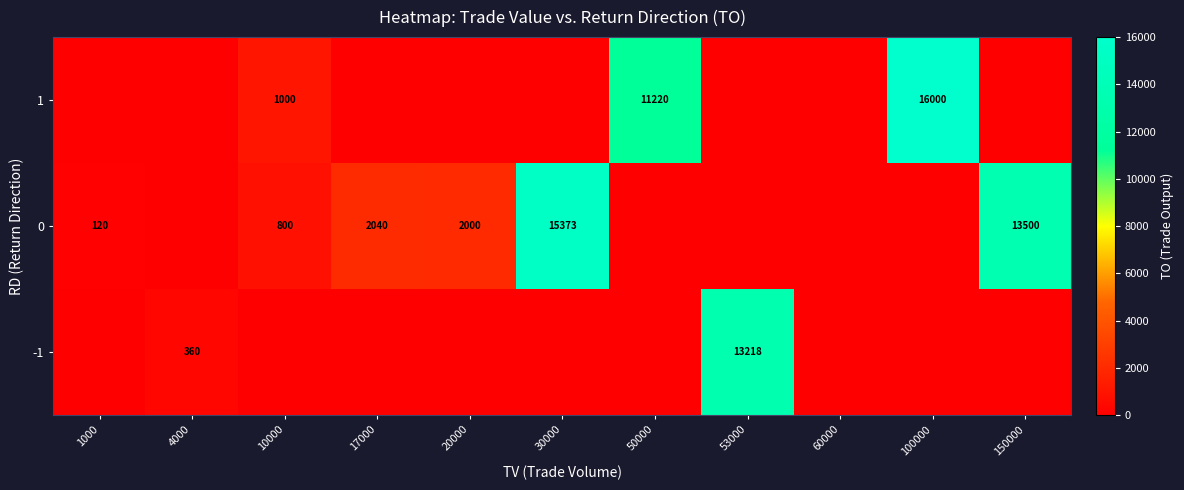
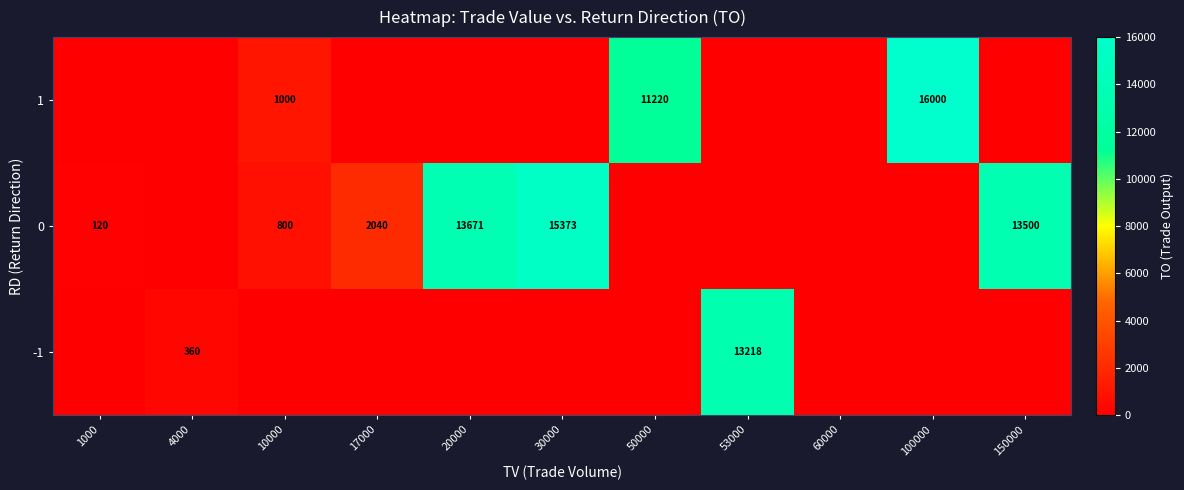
  {
    "1": {
      "10000": 1000,
      "50000": 11220,
      "100000": 16000
    },
    "0": {
      "1000": 120,
      "10000": 800,
      "17000": 2040,
-     "20000": 2000,
+     "20000": 13671,
      "30000": 15373,
      "150000": 13500
    },
    "-1": {
      "4000": 360,
      "53000": 13218
    }
  }
